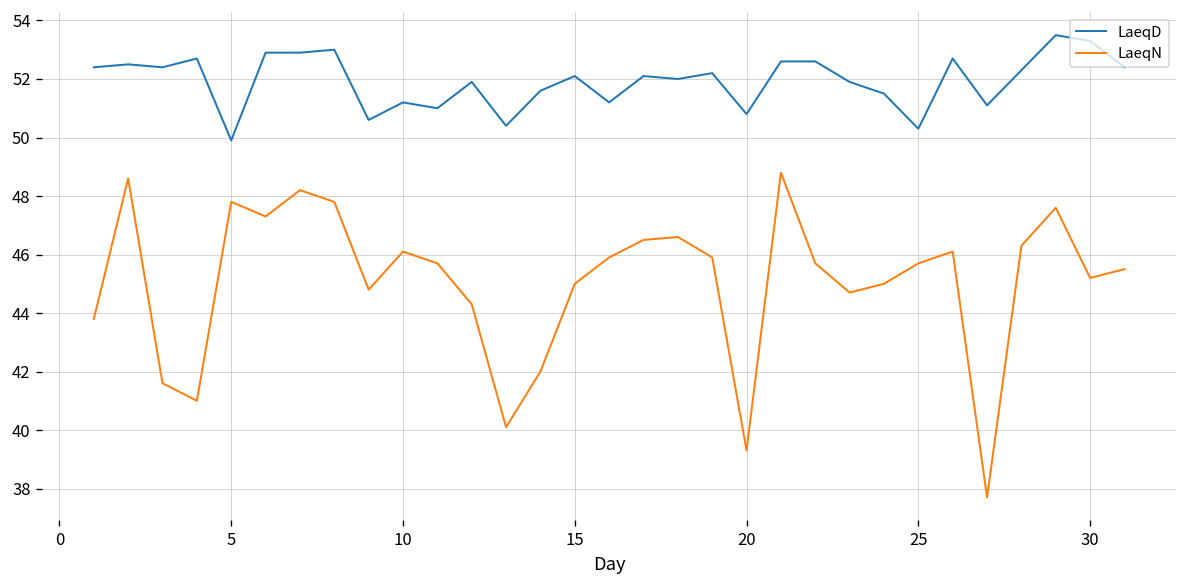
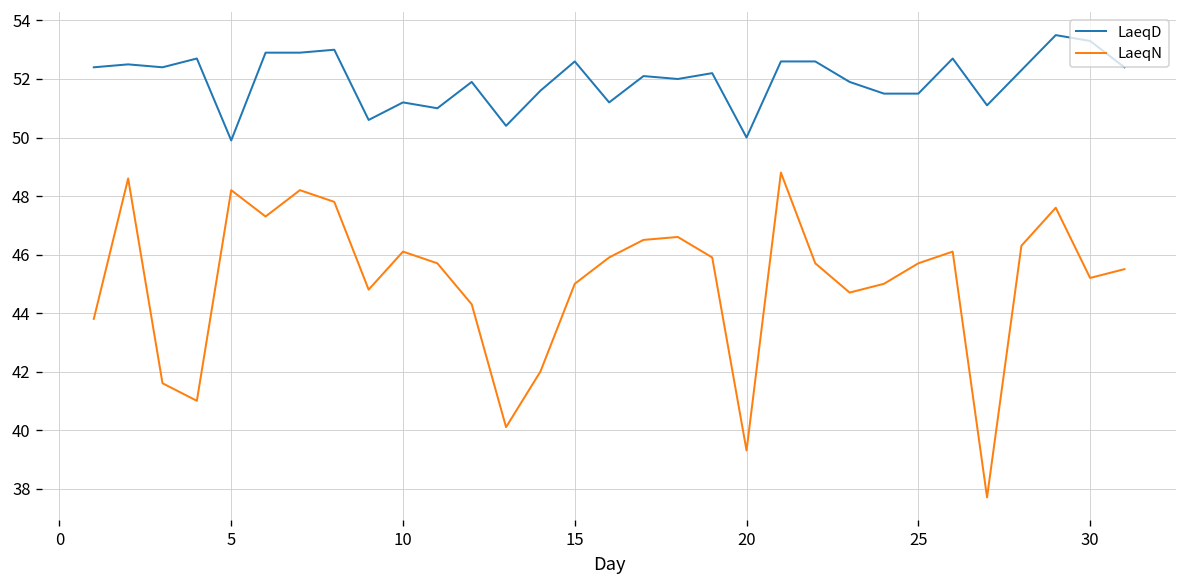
  {
    "LaeqD": {
      "5": 49.9,
      "10": 51.2,
-     "15": 52.1,
-     "20": 50.8,
-     "25": 50.3
+     "15": 52.6,
+     "20": 50.0,
+     "25": 51.5
    },
    "LaeqN": {
-     "5": 47.8,
+     "5": 48.2,
      "10": 46.1,
      "15": 45.0,
      "20": 39.3,
      "25": 45.7,
      "30": 45.2
    }
  }
